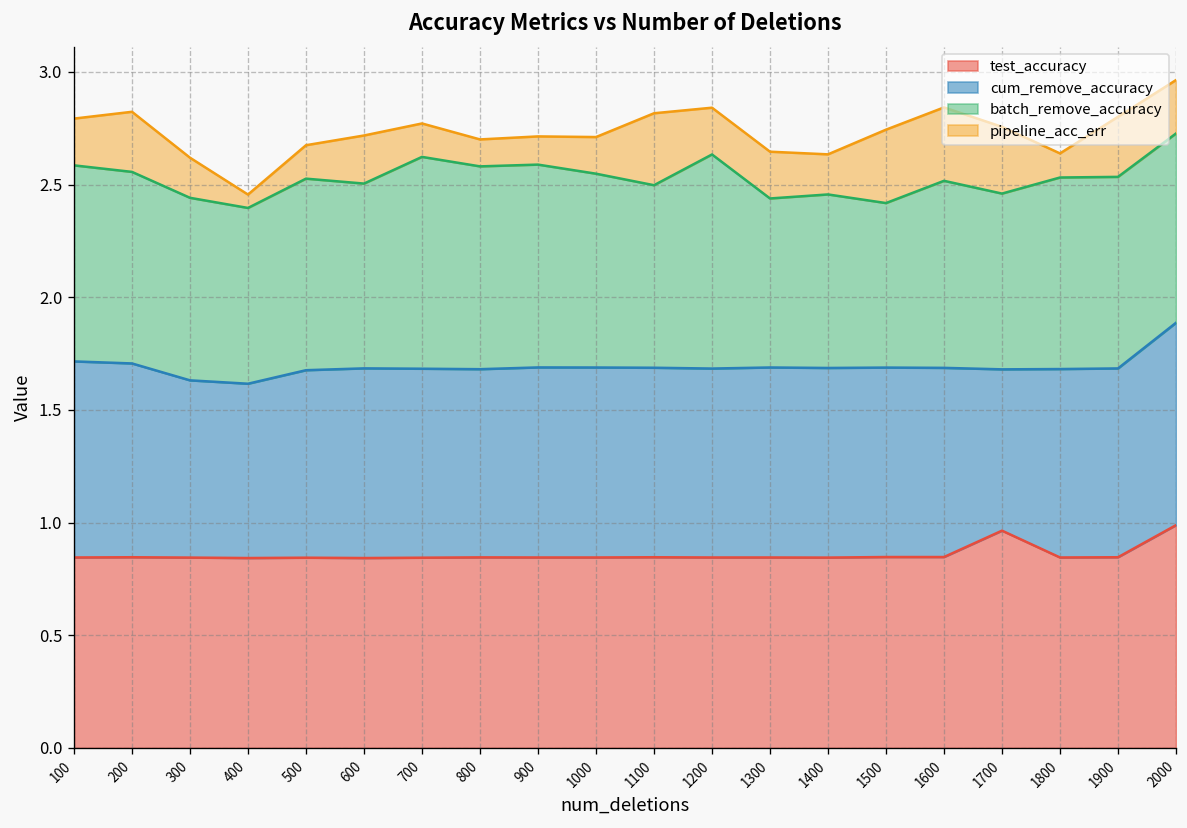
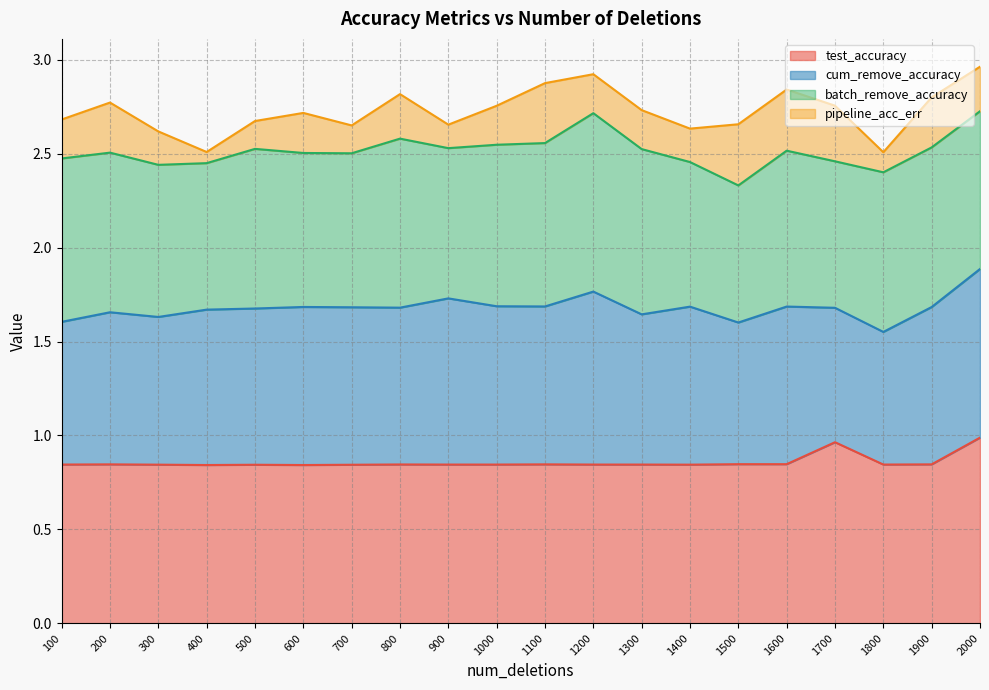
  {
    "test_accuracy": {
      "100": 0.85,
      "200": 0.85,
      "300": 0.84,
      "400": 0.84,
      "500": 0.84,
      "600": 0.84,
      "700": 0.84,
      "800": 0.85,
      "900": 0.85,
      "1000": 0.85,
      "1100": 0.85,
      "1200": 0.85,
      "1300": 0.85,
      "1400": 0.84,
      "1500": 0.85,
      "1600": 0.85,
      "1700": 0.96,
      "1800": 0.85,
      "1900": 0.85,
      "2000": 0.99
    },
    "cum_remove_accuracy": {
-     "100": 0.87,
-     "200": 0.86,
+     "100": 0.76,
+     "200": 0.81,
      "300": 0.79,
-     "400": 0.77,
+     "400": 0.83,
      "500": 0.83,
      "600": 0.84,
      "700": 0.84,
      "800": 0.83,
-     "900": 0.84,
+     "900": 0.88,
      "1000": 0.84,
      "1100": 0.84,
-     "1200": 0.84,
-     "1300": 0.84,
+     "1200": 0.92,
+     "1300": 0.80,
      "1400": 0.84,
-     "1500": 0.84,
+     "1500": 0.75,
      "1600": 0.84,
      "1700": 0.72,
-     "1800": 0.84,
+     "1800": 0.71,
      "1900": 0.84,
      "2000": 0.90
    },
    "batch_remove_accuracy": {
      "100": 0.87,
      "200": 0.85,
      "300": 0.81,
      "400": 0.78,
      "500": 0.85,
      "600": 0.82,
-     "700": 0.94,
+     "700": 0.82,
      "800": 0.90,
-     "900": 0.9,
+     "900": 0.8,
      "1000": 0.86,
-     "1100": 0.81,
+     "1100": 0.87,
      "1200": 0.95,
-     "1300": 0.75,
+     "1300": 0.88,
      "1400": 0.77,
      "1500": 0.73,
      "1600": 0.83,
      "1700": 0.78,
      "1800": 0.85,
      "1900": 0.85,
      "2000": 0.84
    },
    "pipeline_acc_err": {
      "100": 0.21,
      "200": 0.27,
      "300": 0.18,
      "400": 0.06,
      "500": 0.15,
      "600": 0.21,
      "700": 0.15,
-     "800": 0.12,
+     "800": 0.24,
      "900": 0.13,
-     "1000": 0.16,
+     "1000": 0.21,
      "1100": 0.32,
      "1200": 0.21,
      "1300": 0.21,
      "1400": 0.18,
      "1500": 0.33,
      "1800": 0.11,
      "2000": 0.24
    }
  }
